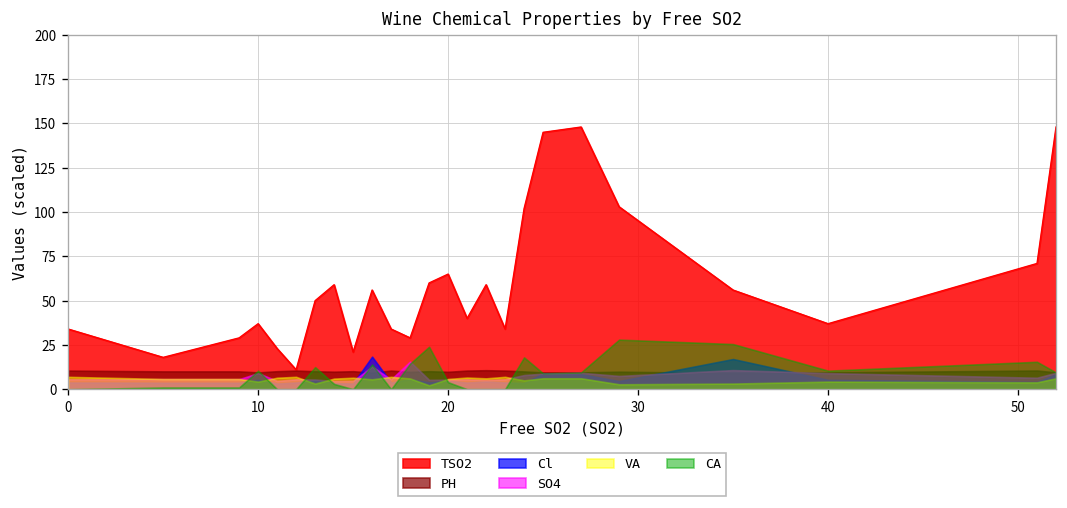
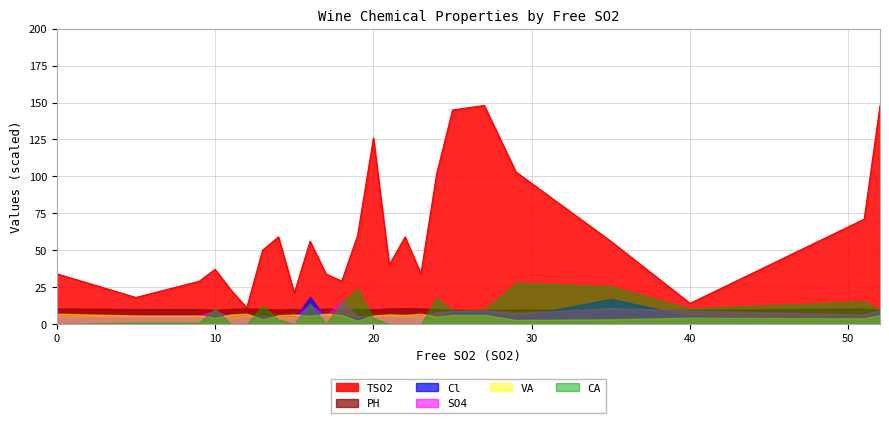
  {
    "TSO2": {
      "0": 34,
      "10": 37,
-     "20": 65,
-     "40": 37
+     "20": 126,
+     "40": 14
    },
    "PH": {
      "0": 11,
      "20": 10
    },
    "Cl": {
      "0": 4
    },
    "CA": {
      "0": 0
    }
  }
